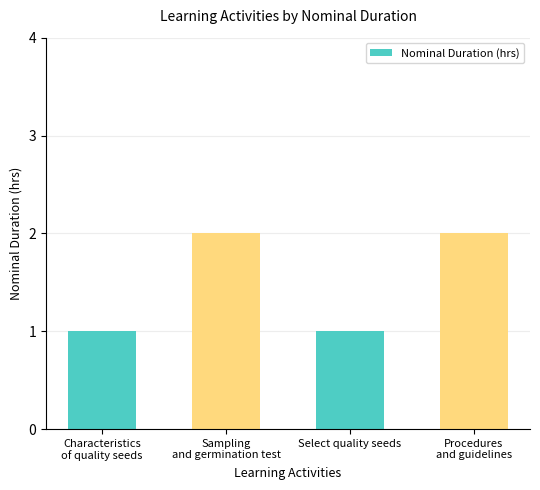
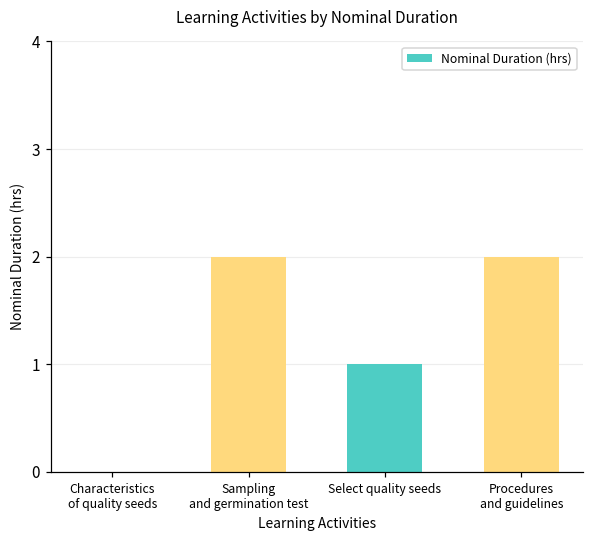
  {
-   "Characteristics of quality seeds": 1,
+   "Characteristics of quality seeds": 0,
    "Sampling and germination test": 2,
    "Select quality seeds": 1,
    "Procedures and guidelines": 2
  }
